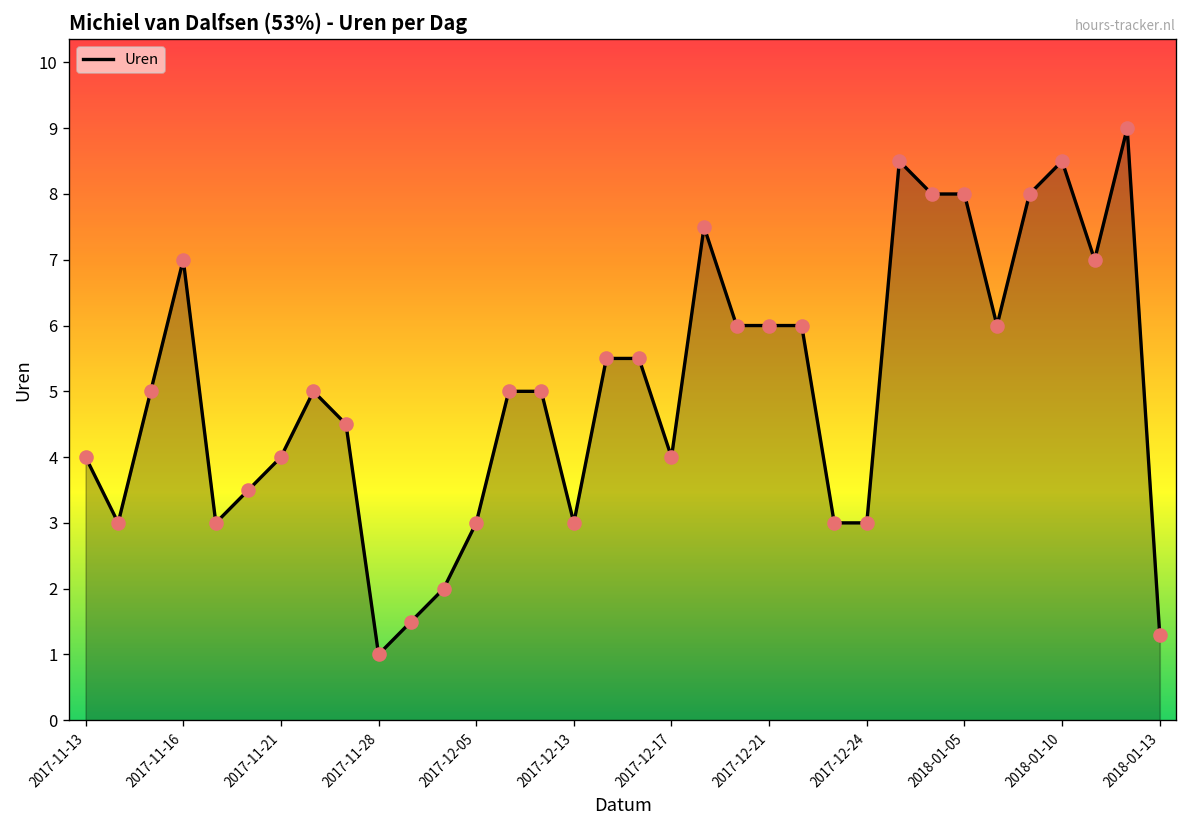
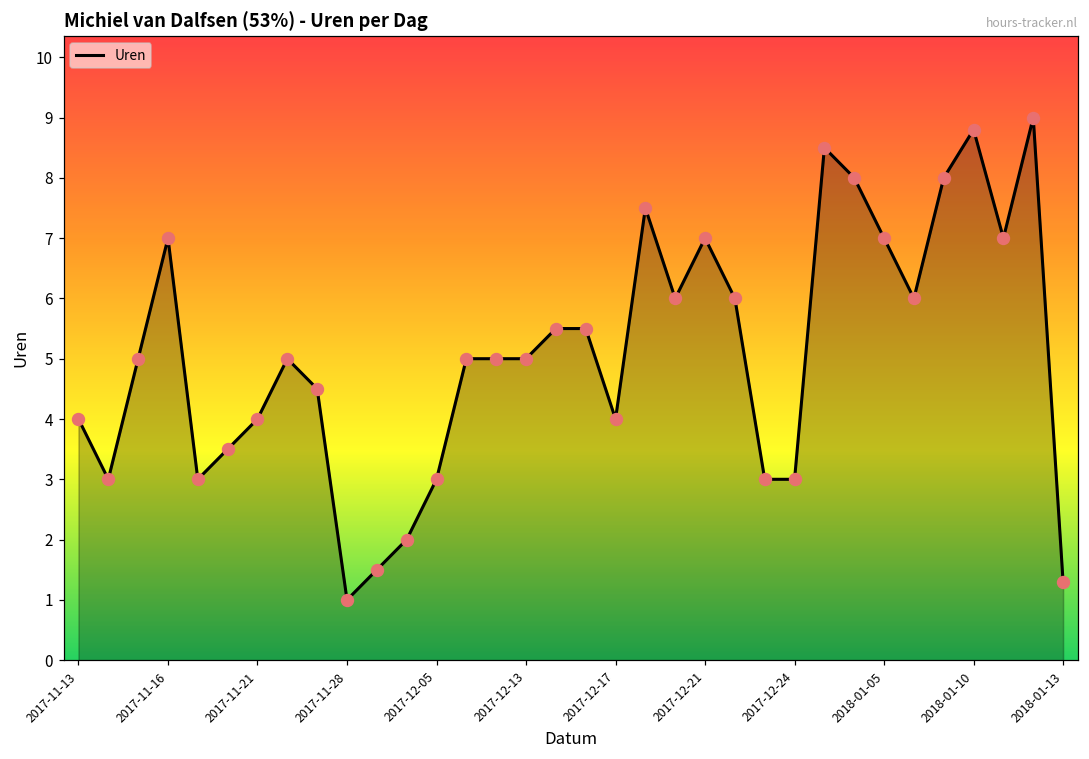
  {
    "2017-11-13": 4.0,
    "2017-11-16": 7.0,
    "2017-11-21": 4.0,
    "2017-11-28": 1.0,
    "2017-12-05": 3.0,
-   "2017-12-13": 3,
+   "2017-12-13": 5,
    "2017-12-17": 4.0,
-   "2017-12-21": 6,
+   "2017-12-21": 7,
    "2017-12-24": 3.0,
-   "2018-01-05": 8,
-   "2018-01-10": 8.5,
+   "2018-01-05": 7,
+   "2018-01-10": 8.8,
    "2018-01-13": 1.3
  }
